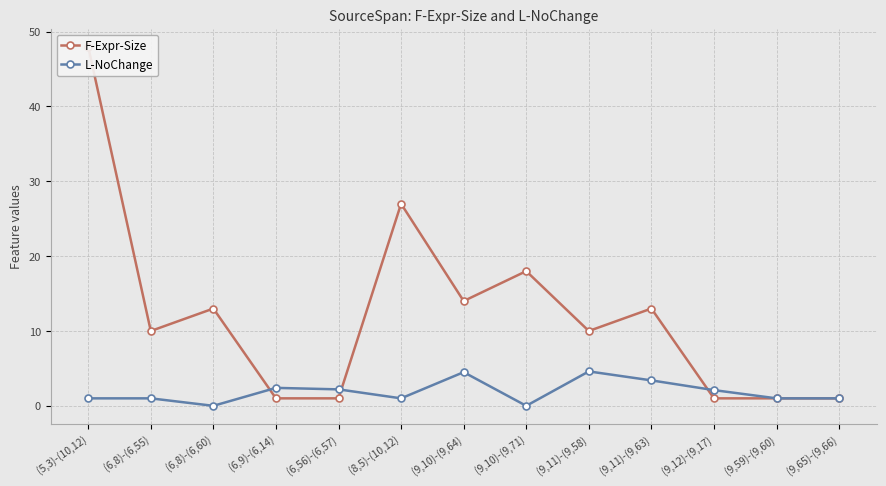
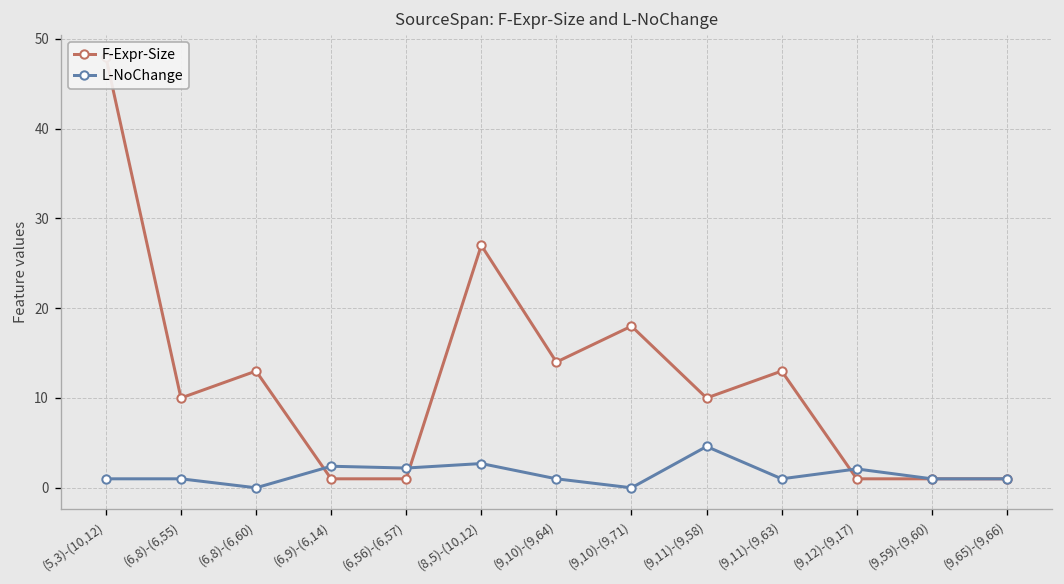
  {
    "F-Expr-Size": {
      "(6,8)-(6,55)": 10,
      "(6,8)-(6,60)": 13,
      "(6,9)-(6,14)": 1,
      "(6,56)-(6,57)": 1,
      "(8,5)-(10,12)": 27,
      "(9,10)-(9,64)": 14,
      "(9,10)-(9,71)": 18,
      "(9,11)-(9,58)": 10,
      "(9,11)-(9,63)": 13,
      "(9,12)-(9,17)": 1
    },
    "L-NoChange": {
      "(5,3)-(10,12)": 1,
      "(6,8)-(6,55)": 1,
      "(6,8)-(6,60)": 0,
      "(6,9)-(6,14)": 2,
      "(6,56)-(6,57)": 2,
-     "(8,5)-(10,12)": 1,
-     "(9,10)-(9,64)": 5,
+     "(8,5)-(10,12)": 3,
+     "(9,10)-(9,64)": 1,
      "(9,10)-(9,71)": 0,
      "(9,11)-(9,58)": 5,
-     "(9,11)-(9,63)": 3,
+     "(9,11)-(9,63)": 1,
      "(9,12)-(9,17)": 2
    }
  }
